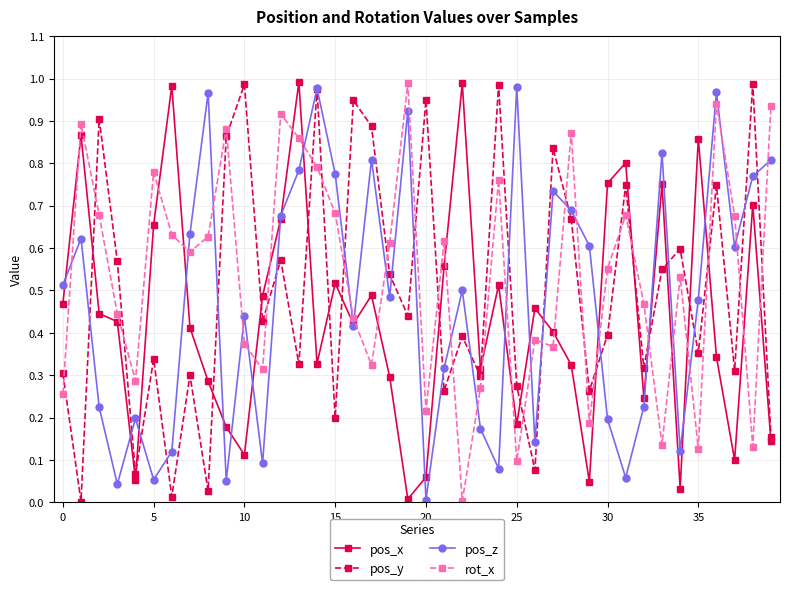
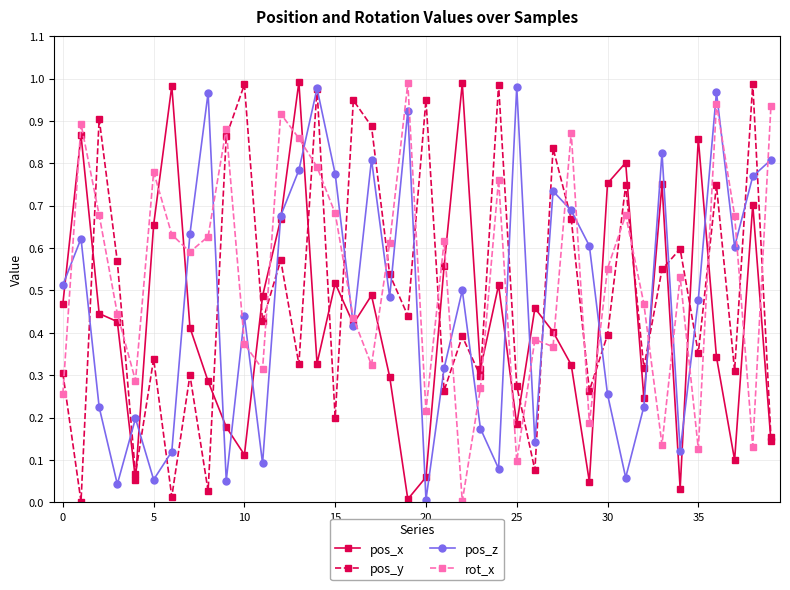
  {
    "pos_z": {
      "0": 0.51,
      "5": 0.05,
      "10": 0.44,
      "15": 0.77,
      "20": 0.01,
      "25": 0.98,
-     "30": 0.20,
+     "30": 0.26,
      "35": 0.48
    },
    "rot_x": {
      "0": 0.26,
      "5": 0.78,
      "10": 0.37,
      "15": 0.68,
      "20": 0.22,
      "25": 0.10,
      "30": 0.55,
      "35": 0.13
    }
  }
